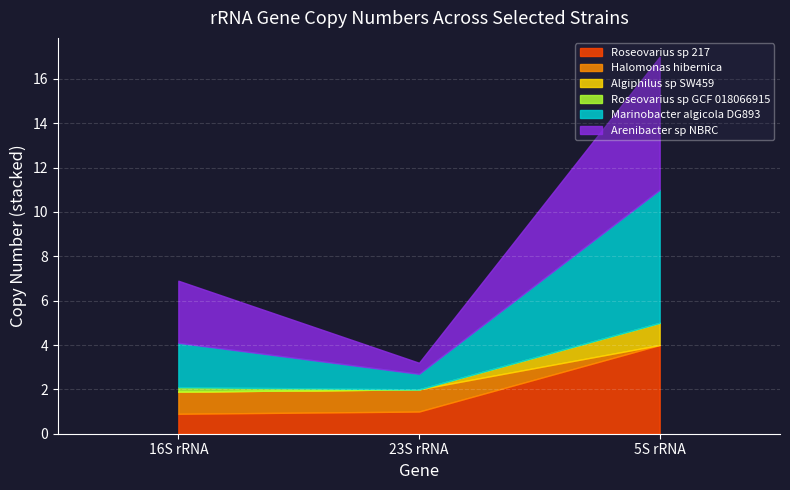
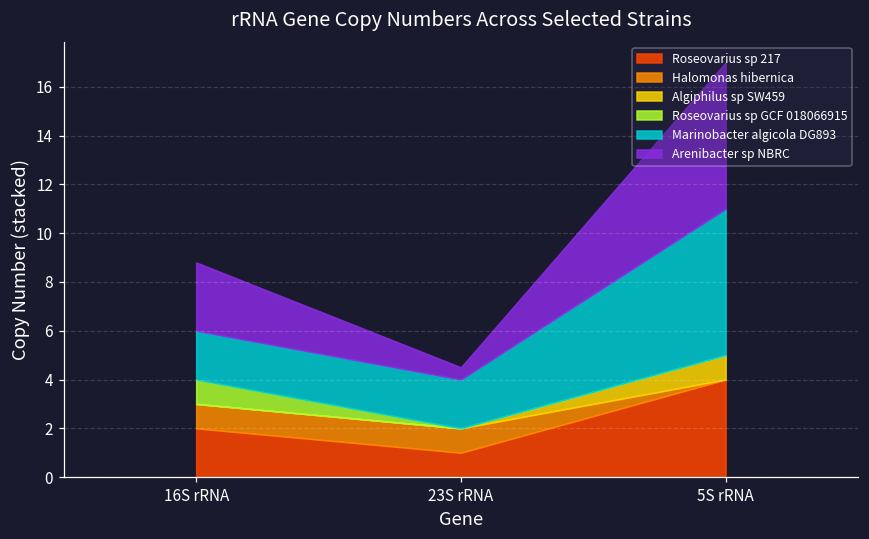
  {
    "Roseovarius sp 217": {
-     "16S rRNA": 0.9,
+     "16S rRNA": 2.0,
      "23S rRNA": 1.0
    },
    "Roseovarius sp GCF 018066915": {
-     "16S rRNA": 0.2
+     "16S rRNA": 1.0
    },
    "Marinobacter algicola DG893": {
      "16S rRNA": 2.0,
-     "23S rRNA": 0.7,
+     "23S rRNA": 2.0,
      "5S rRNA": 6.0
    },
    "Arenibacter sp NBRC": {
      "16S rRNA": 2.8,
      "23S rRNA": 0.5
    }
  }
